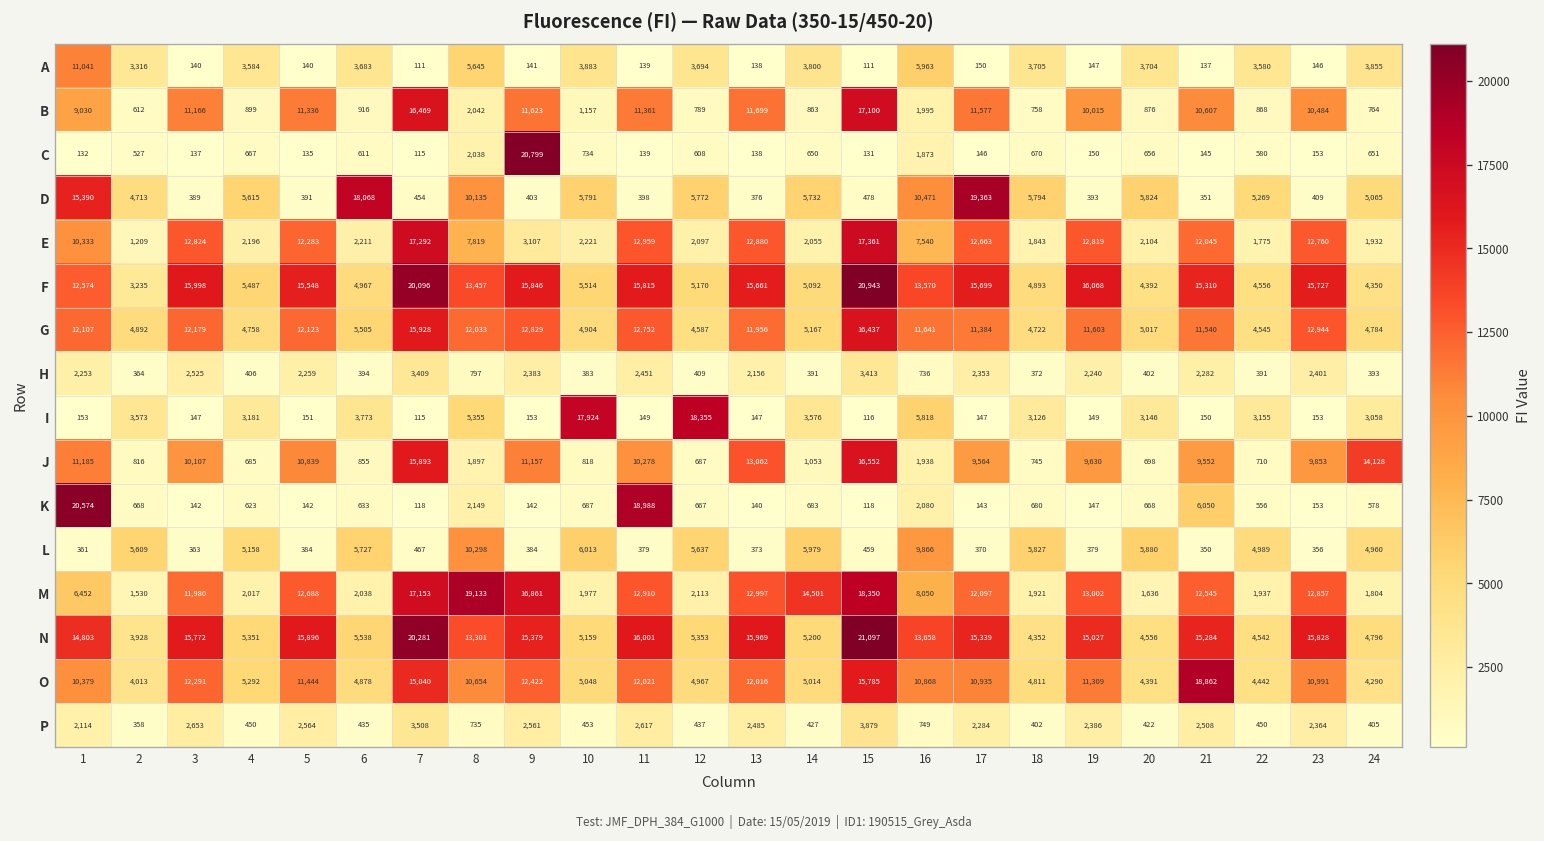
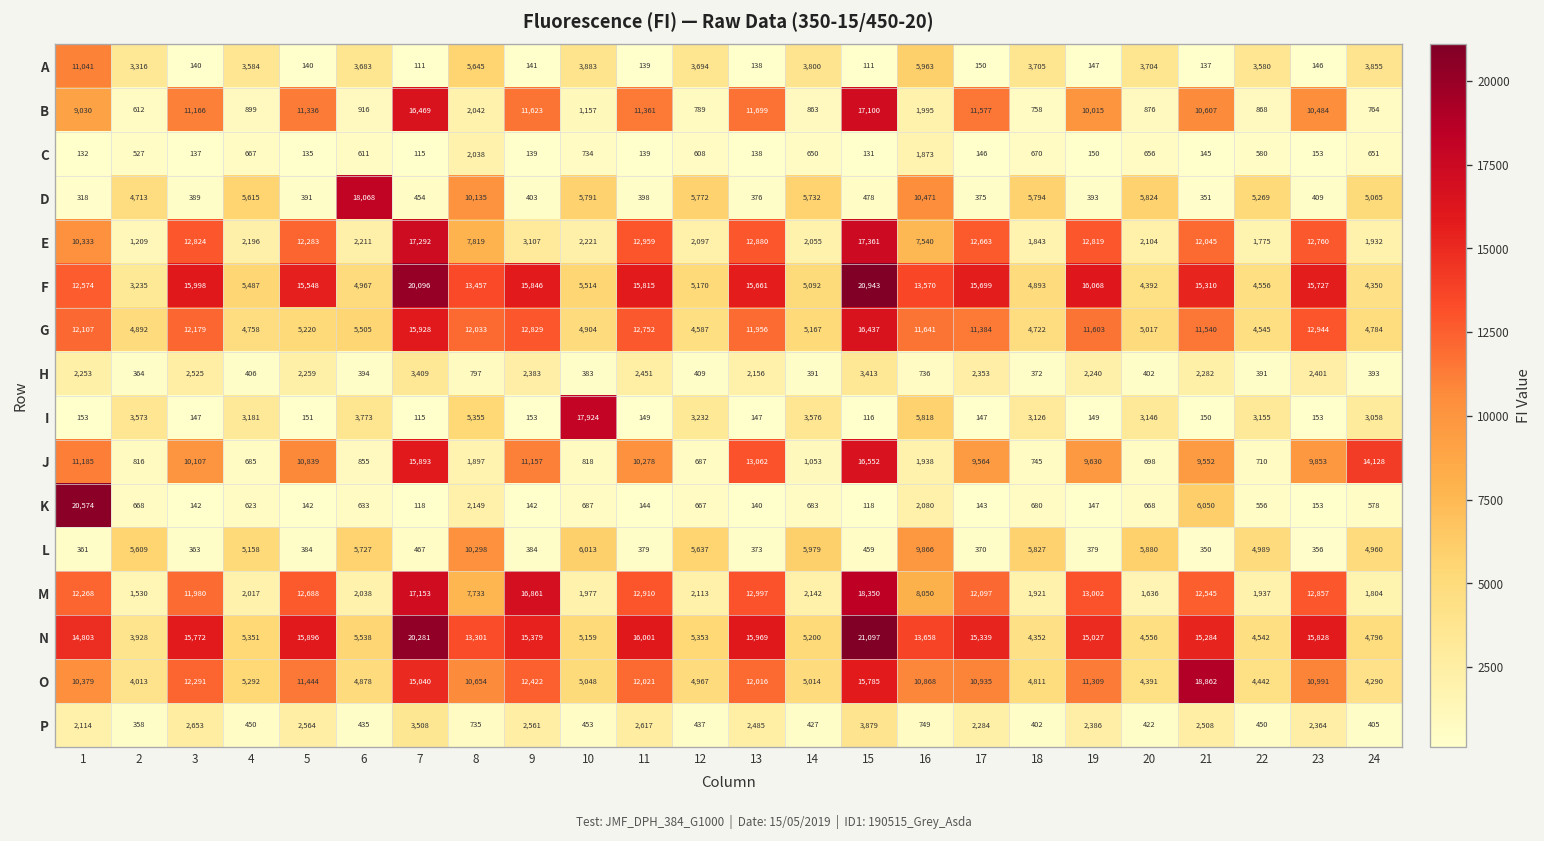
  {
    "C": {
      "1": "132",
      "2": "527",
      "3": "137",
      "4": "667",
      "5": "135",
      "6": "611",
      "7": "115",
      "8": "2,038",
-     "9": "20,799",
+     "9": "139",
      "10": "734",
      "11": "139",
      "12": "608",
      "13": "138",
      "14": "650",
      "15": "131",
      "16": "1,873",
      "17": "146",
      "18": "670",
      "19": "150",
      "20": "656",
      "21": "145",
      "22": "580",
      "23": "153",
      "24": "651"
    },
    "D": {
-     "1": "15,390",
+     "1": "318",
      "2": "4,713",
      "3": "389",
      "4": "5,615",
      "5": "391",
      "6": "18,068",
      "7": "454",
      "8": "10,135",
      "9": "403",
      "10": "5,791",
      "11": "398",
      "12": "5,772",
      "13": "376",
      "14": "5,732",
      "15": "478",
      "16": "10,471",
-     "17": "19,363",
+     "17": "375",
      "18": "5,794",
      "19": "393",
      "20": "5,824",
      "21": "351",
      "22": "5,269",
      "23": "409",
      "24": "5,065"
    },
    "G": {
      "1": "12,107",
      "2": "4,892",
      "3": "12,179",
      "4": "4,758",
-     "5": "12,123",
+     "5": "5,220",
      "6": "5,505",
      "7": "15,928",
      "8": "12,033",
      "9": "12,829",
      "10": "4,904",
      "11": "12,752",
      "12": "4,587",
      "13": "11,956",
      "14": "5,167",
      "15": "16,437",
      "16": "11,641",
      "17": "11,384",
      "18": "4,722",
      "19": "11,603",
      "20": "5,017",
      "21": "11,540",
      "22": "4,545",
      "23": "12,944",
      "24": "4,784"
    },
    "I": {
      "1": "153",
      "2": "3,573",
      "3": "147",
      "4": "3,181",
      "5": "151",
      "6": "3,773",
      "7": "115",
      "8": "5,355",
      "9": "153",
      "10": "17,924",
      "11": "149",
-     "12": "18,355",
+     "12": "3,232",
      "13": "147",
      "14": "3,576",
      "15": "116",
      "16": "5,818",
      "17": "147",
      "18": "3,126",
      "19": "149",
      "20": "3,146",
      "21": "150",
      "22": "3,155",
      "23": "153",
      "24": "3,058"
    },
    "K": {
      "1": "20,574",
      "2": "668",
      "3": "142",
      "4": "623",
      "5": "142",
      "6": "633",
      "7": "118",
      "8": "2,149",
      "9": "142",
      "10": "687",
-     "11": "18,988",
+     "11": "144",
      "12": "667",
      "13": "140",
      "14": "683",
      "15": "118",
      "16": "2,080",
      "17": "143",
      "18": "680",
      "19": "147",
      "20": "668",
      "21": "6,050",
      "22": "556",
      "23": "153",
      "24": "578"
    },
    "M": {
-     "1": "6,452",
+     "1": "12,268",
      "2": "1,530",
      "3": "11,980",
      "4": "2,017",
      "5": "12,688",
      "6": "2,038",
      "7": "17,153",
-     "8": "19,133",
+     "8": "7,733",
      "9": "16,861",
      "10": "1,977",
      "11": "12,910",
      "12": "2,113",
      "13": "12,997",
-     "14": "14,501",
+     "14": "2,142",
      "15": "18,350",
      "16": "8,050",
      "17": "12,097",
      "18": "1,921",
      "19": "13,002",
      "20": "1,636",
      "21": "12,545",
      "22": "1,937",
      "23": "12,857",
      "24": "1,804"
    }
  }
